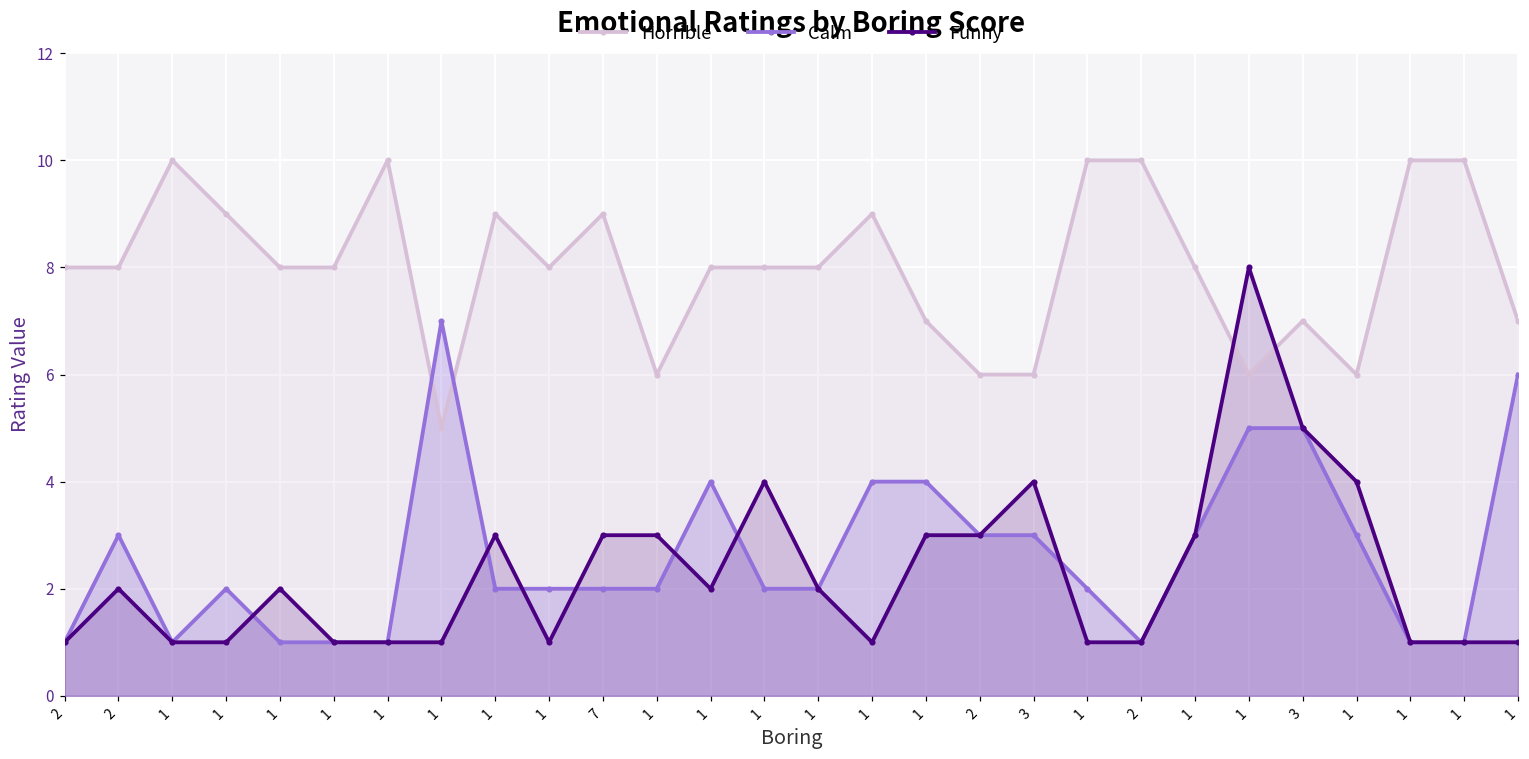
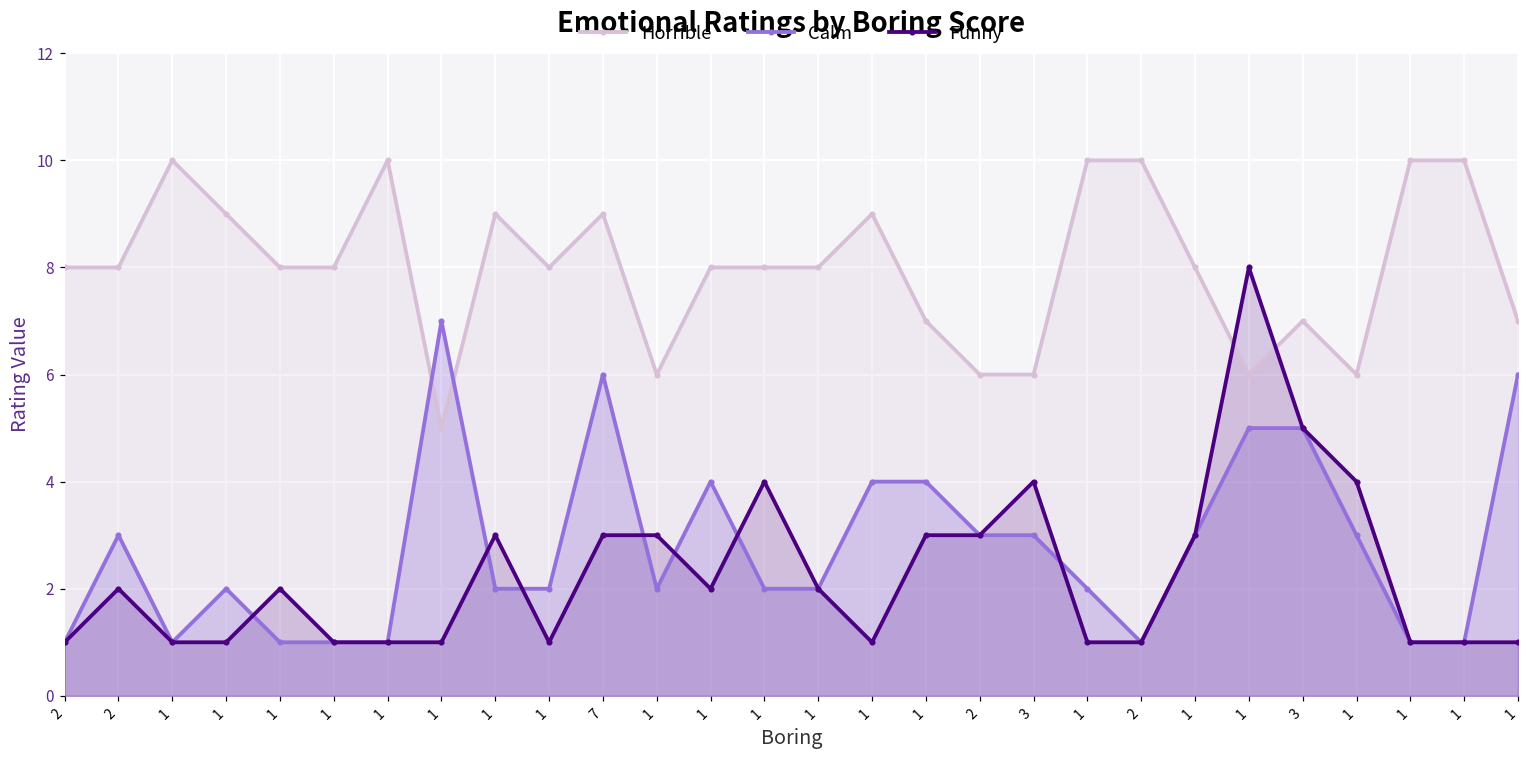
  {
    "Horrible": {
      "7": 9
    },
    "Calm": {
-     "7": 2
+     "7": 6
    },
    "Funny": {
      "7": 3
    }
  }
